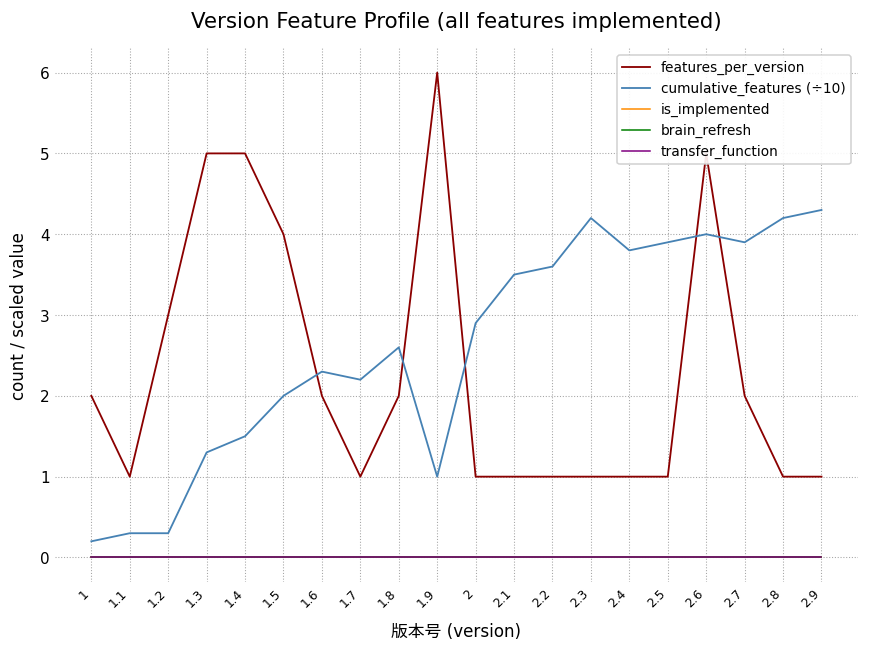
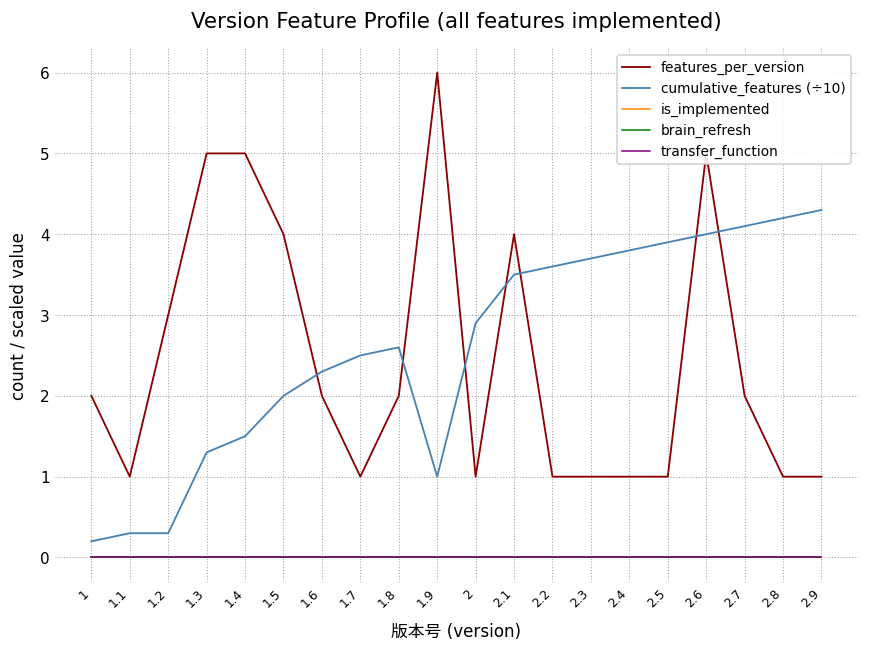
  {
    "features_per_version": {
      "1": 2,
      "1.1": 1,
      "1.2": 3,
      "1.3": 5,
      "1.4": 5,
      "1.5": 4,
      "1.6": 2,
      "1.7": 1,
      "1.8": 2,
      "1.9": 6,
      "2": 1,
-     "2.1": 1,
+     "2.1": 4,
      "2.2": 1,
      "2.3": 1,
      "2.4": 1,
      "2.5": 1,
      "2.7": 2,
      "2.8": 1,
      "2.9": 1
    },
    "cumulative_features (÷10)": {
      "1": 0.2,
      "1.1": 0.3,
      "1.2": 0.3,
      "1.3": 1.3,
      "1.4": 1.5,
      "1.5": 2.0,
      "1.6": 2.3,
-     "1.7": 2.2,
+     "1.7": 2.5,
      "1.8": 2.6,
      "1.9": 1.0,
      "2": 2.9,
      "2.1": 3.5,
      "2.2": 3.6,
-     "2.3": 4.2,
+     "2.3": 3.7,
      "2.4": 3.8,
      "2.5": 3.9,
      "2.6": 4.0,
-     "2.7": 3.9,
+     "2.7": 4.1,
      "2.8": 4.2,
      "2.9": 4.3
    },
    "transfer_function": {
      "1": 0.0,
      "1.1": 0.0,
      "1.2": 0.0,
      "1.3": 0.0,
      "1.4": 0.0,
      "1.5": 0.0,
      "1.6": 0.0,
      "1.7": 0.0,
      "1.8": 0.0,
      "1.9": 0.0,
      "2": 0.0,
      "2.1": 0.0,
      "2.2": 0.0,
      "2.3": 0.0,
      "2.4": 0.0,
      "2.5": 0.0,
      "2.6": 0.0,
      "2.7": 0.0,
      "2.8": 0.0,
      "2.9": 0.0
    }
  }
